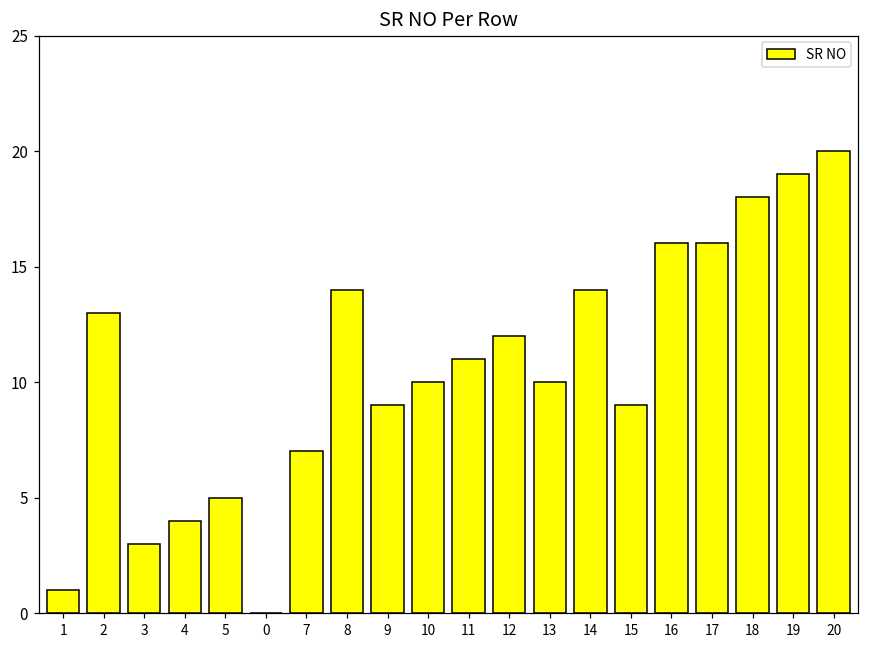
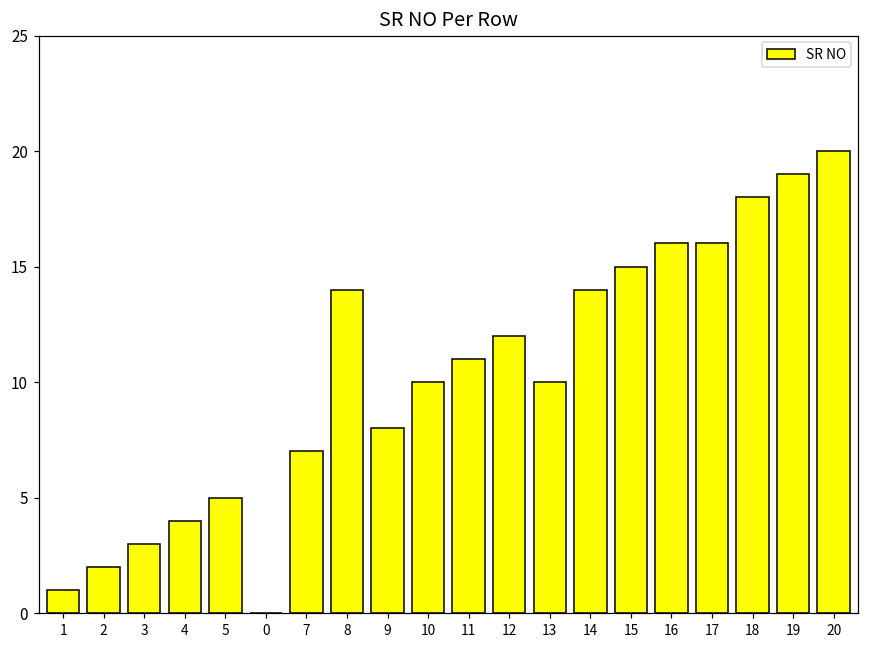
  {
    "1": 1,
-   "2": 13,
+   "2": 2,
    "3": 3,
    "4": 4,
    "5": 5,
    "0": 0,
    "7": 7,
    "8": 14,
-   "9": 9,
+   "9": 8,
    "10": 10,
    "11": 11,
    "12": 12,
    "13": 10,
    "14": 14,
-   "15": 9,
+   "15": 15,
    "16": 16,
    "17": 16,
    "18": 18,
    "19": 19,
    "20": 20
  }
